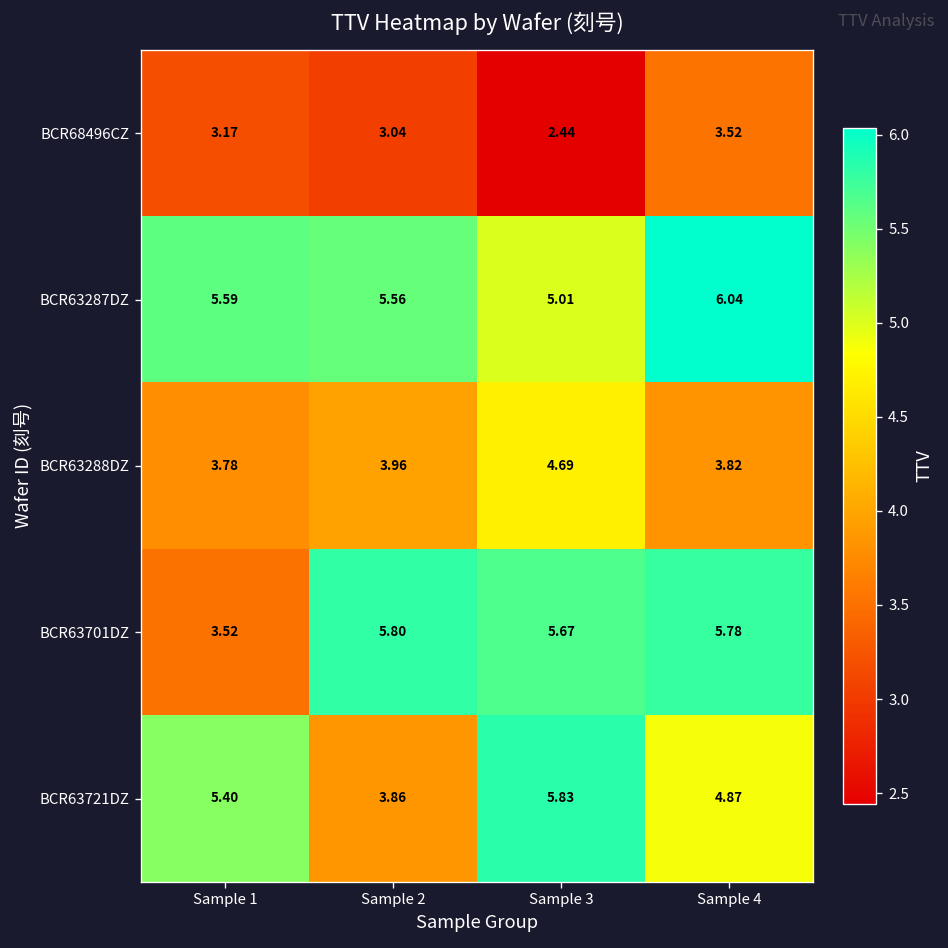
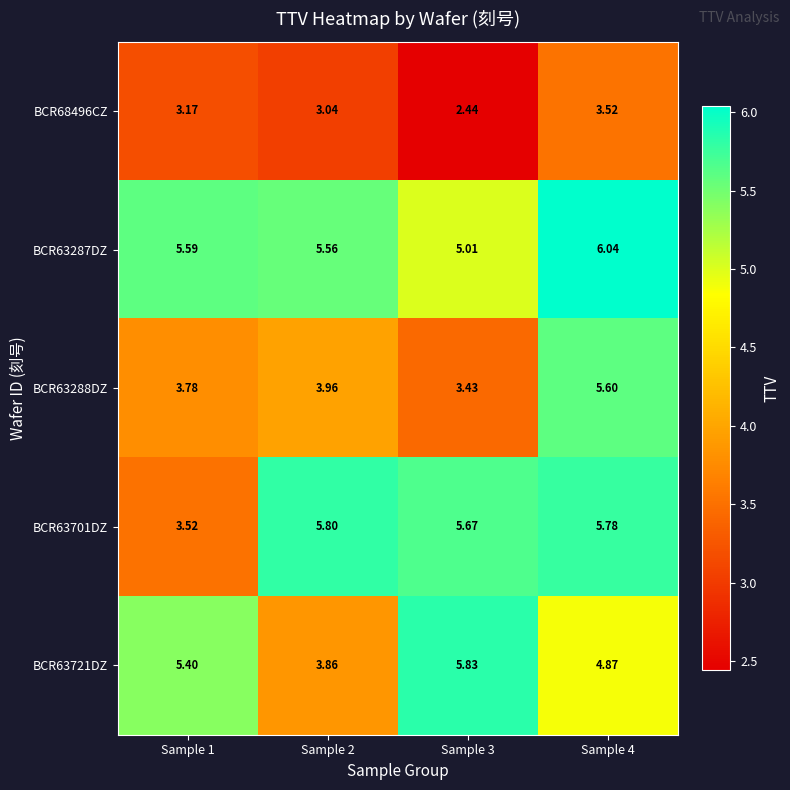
  {
    "BCR68496CZ": {
      "Sample 1": 3.17,
      "Sample 2": 3.04,
      "Sample 3": 2.44,
      "Sample 4": 3.52
    },
    "BCR63287DZ": {
      "Sample 1": 5.59,
      "Sample 2": 5.56,
      "Sample 3": 5.01,
      "Sample 4": 6.04
    },
    "BCR63288DZ": {
      "Sample 1": 3.78,
      "Sample 2": 3.96,
-     "Sample 3": 4.69,
-     "Sample 4": 3.82
+     "Sample 3": 3.43,
+     "Sample 4": 5.60
    },
    "BCR63701DZ": {
      "Sample 1": 3.52,
      "Sample 2": 5.80,
      "Sample 3": 5.67,
      "Sample 4": 5.78
    },
    "BCR63721DZ": {
      "Sample 1": 5.40,
      "Sample 2": 3.86,
      "Sample 3": 5.83,
      "Sample 4": 4.87
    }
  }
